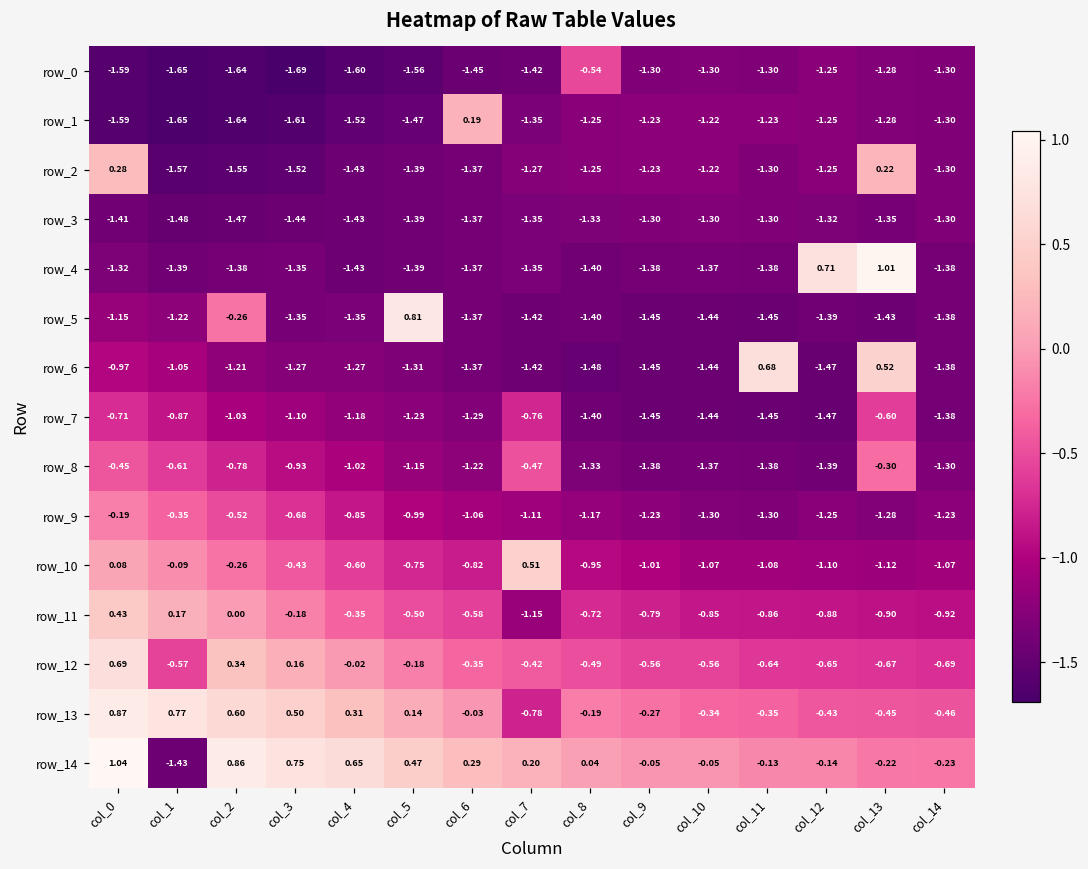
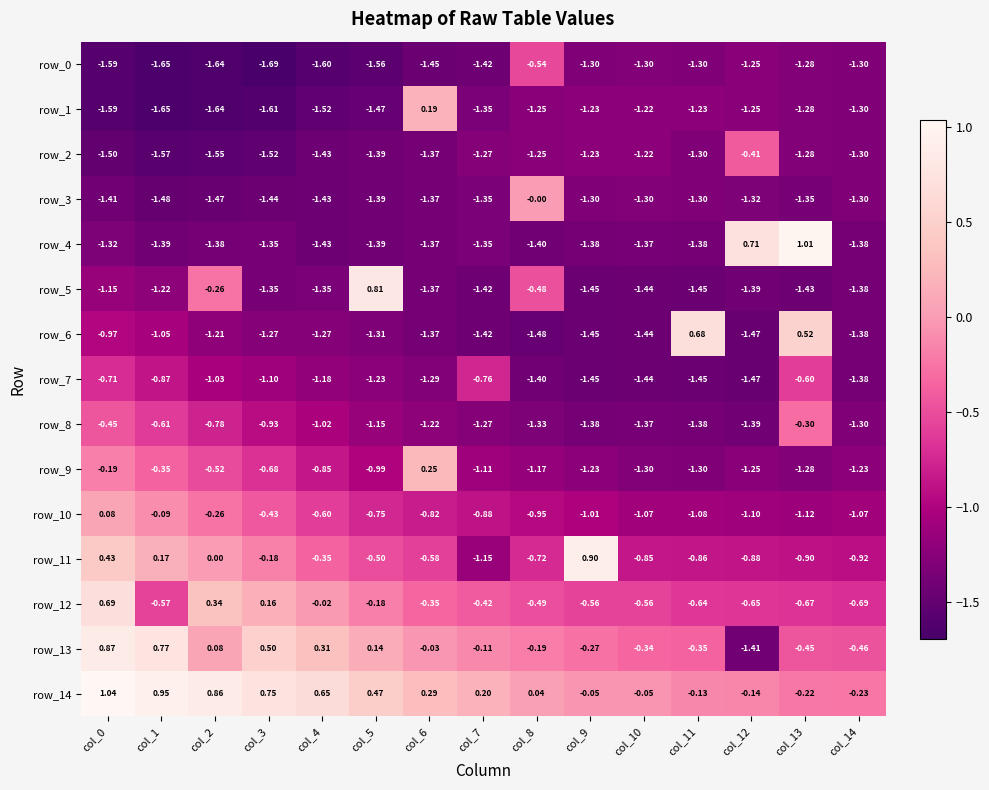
  {
    "row_2": {
-     "col_0": 0.28,
+     "col_0": -1.50,
      "col_1": -1.57,
      "col_2": -1.55,
      "col_3": -1.52,
      "col_4": -1.43,
      "col_5": -1.39,
      "col_6": -1.37,
      "col_7": -1.27,
      "col_8": -1.25,
      "col_9": -1.23,
      "col_10": -1.22,
      "col_11": -1.30,
-     "col_12": -1.25,
-     "col_13": 0.22,
+     "col_12": -0.41,
+     "col_13": -1.28,
      "col_14": -1.30
    },
    "row_3": {
      "col_0": -1.41,
      "col_1": -1.48,
      "col_2": -1.47,
      "col_3": -1.44,
      "col_4": -1.43,
      "col_5": -1.39,
      "col_6": -1.37,
      "col_7": -1.35,
-     "col_8": -1.33,
+     "col_8": -0.00,
      "col_9": -1.30,
      "col_10": -1.30,
      "col_11": -1.30,
      "col_12": -1.32,
      "col_13": -1.35,
      "col_14": -1.30
    },
    "row_5": {
      "col_0": -1.15,
      "col_1": -1.22,
      "col_2": -0.26,
      "col_3": -1.35,
      "col_4": -1.35,
      "col_5": 0.81,
      "col_6": -1.37,
      "col_7": -1.42,
-     "col_8": -1.40,
+     "col_8": -0.48,
      "col_9": -1.45,
      "col_10": -1.44,
      "col_11": -1.45,
      "col_12": -1.39,
      "col_13": -1.43,
      "col_14": -1.38
    },
    "row_8": {
      "col_0": -0.45,
      "col_1": -0.61,
      "col_2": -0.78,
      "col_3": -0.93,
      "col_4": -1.02,
      "col_5": -1.15,
      "col_6": -1.22,
-     "col_7": -0.47,
+     "col_7": -1.27,
      "col_8": -1.33,
      "col_9": -1.38,
      "col_10": -1.37,
      "col_11": -1.38,
      "col_12": -1.39,
      "col_13": -0.30,
      "col_14": -1.30
    },
    "row_9": {
      "col_0": -0.19,
      "col_1": -0.35,
      "col_2": -0.52,
      "col_3": -0.68,
      "col_4": -0.85,
      "col_5": -0.99,
-     "col_6": -1.06,
+     "col_6": 0.25,
      "col_7": -1.11,
      "col_8": -1.17,
      "col_9": -1.23,
      "col_10": -1.30,
      "col_11": -1.30,
      "col_12": -1.25,
      "col_13": -1.28,
      "col_14": -1.23
    },
    "row_10": {
      "col_0": 0.08,
      "col_1": -0.09,
      "col_2": -0.26,
      "col_3": -0.43,
      "col_4": -0.60,
      "col_5": -0.75,
      "col_6": -0.82,
-     "col_7": 0.51,
+     "col_7": -0.88,
      "col_8": -0.95,
      "col_9": -1.01,
      "col_10": -1.07,
      "col_11": -1.08,
      "col_12": -1.10,
      "col_13": -1.12,
      "col_14": -1.07
    },
    "row_11": {
      "col_0": 0.43,
      "col_1": 0.17,
      "col_2": 0.00,
      "col_3": -0.18,
      "col_4": -0.35,
      "col_5": -0.50,
      "col_6": -0.58,
      "col_7": -1.15,
      "col_8": -0.72,
-     "col_9": -0.79,
+     "col_9": 0.90,
      "col_10": -0.85,
      "col_11": -0.86,
      "col_12": -0.88,
      "col_13": -0.90,
      "col_14": -0.92
    },
    "row_13": {
      "col_0": 0.87,
      "col_1": 0.77,
-     "col_2": 0.60,
+     "col_2": 0.08,
      "col_3": 0.50,
      "col_4": 0.31,
      "col_5": 0.14,
      "col_6": -0.03,
-     "col_7": -0.78,
+     "col_7": -0.11,
      "col_8": -0.19,
      "col_9": -0.27,
      "col_10": -0.34,
      "col_11": -0.35,
-     "col_12": -0.43,
+     "col_12": -1.41,
      "col_13": -0.45,
      "col_14": -0.46
    },
    "row_14": {
      "col_0": 1.04,
-     "col_1": -1.43,
+     "col_1": 0.95,
      "col_2": 0.86,
      "col_3": 0.75,
      "col_4": 0.65,
      "col_5": 0.47,
      "col_6": 0.29,
      "col_7": 0.20,
      "col_8": 0.04,
      "col_9": -0.05,
      "col_10": -0.05,
      "col_11": -0.13,
      "col_12": -0.14,
      "col_13": -0.22,
      "col_14": -0.23
    }
  }
